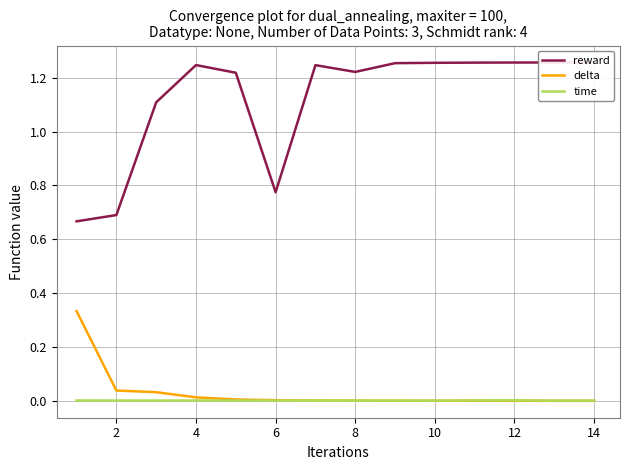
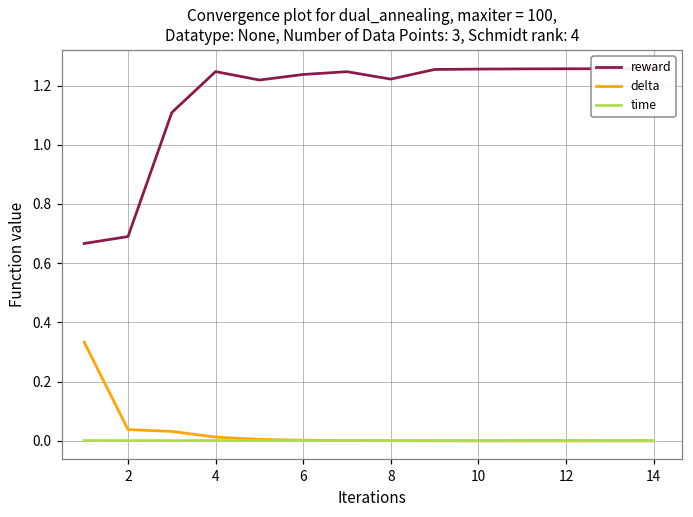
  {
    "reward": {
      "2": 0.69,
      "4": 1.25,
-     "6": 0.77,
+     "6": 1.24,
      "8": 1.22,
      "10": 1.26,
      "12": 1.26
    },
    "delta": {
      "2": 0.04,
      "4": 0.01
    },
    "time": {
      "2": 0.00,
      "4": 0.00
    }
  }
